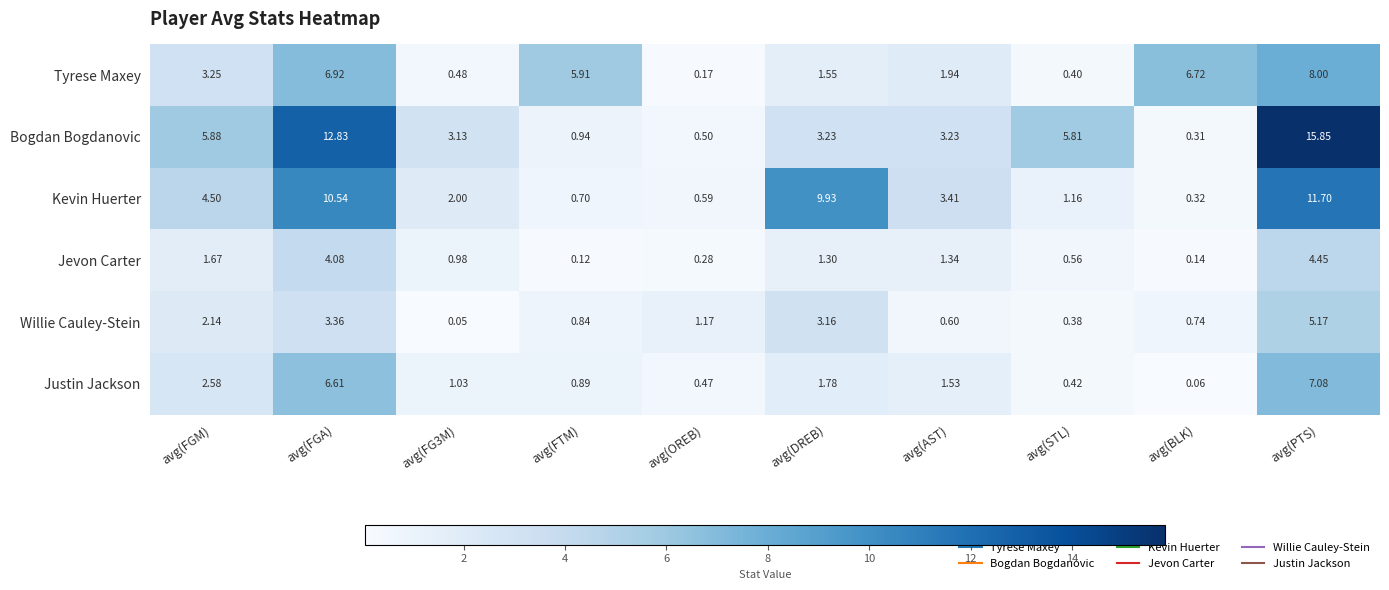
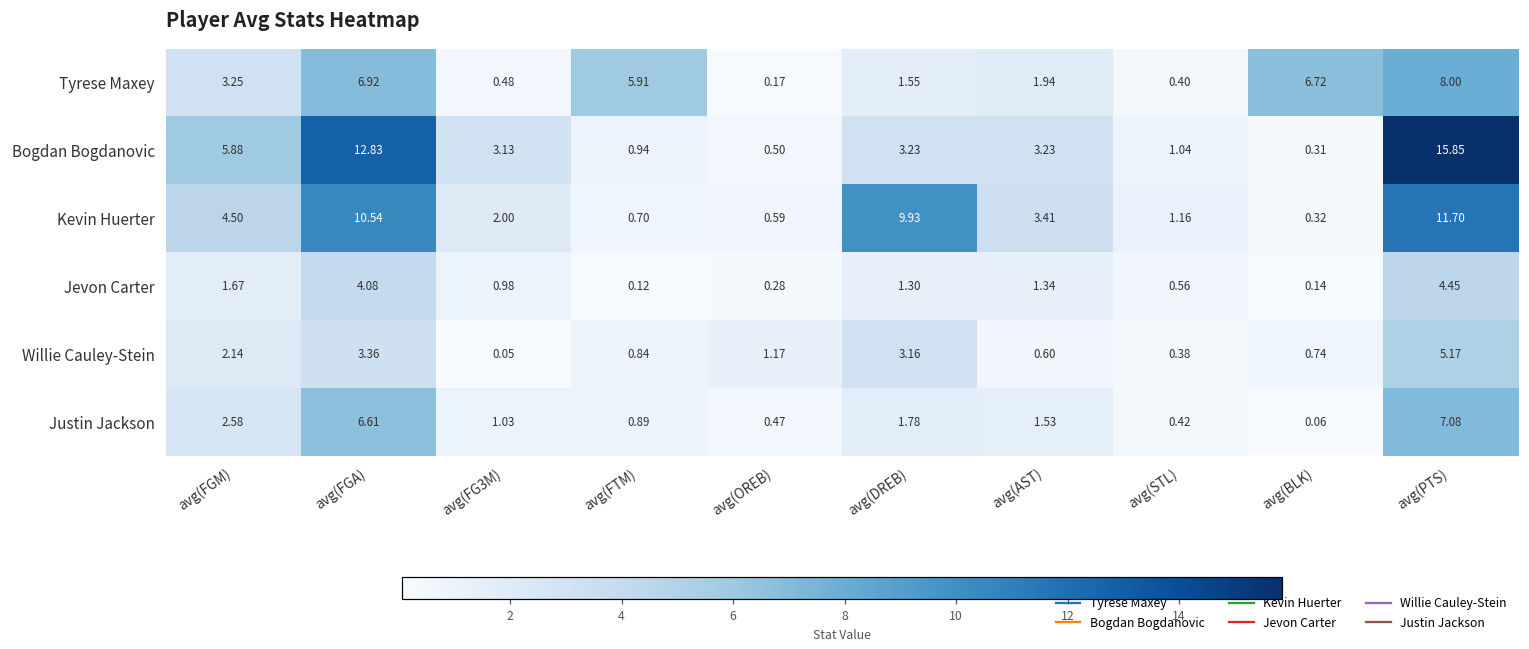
  {
    "Tyrese Maxey": {
      "avg(FGM)": 3.25,
      "avg(FGA)": 6.92,
      "avg(FG3M)": 0.48,
      "avg(FTM)": 5.91,
      "avg(OREB)": 0.17,
      "avg(DREB)": 1.55,
      "avg(AST)": 1.94,
      "avg(STL)": 0.40,
      "avg(BLK)": 6.72,
      "avg(PTS)": 8.00
    },
    "Bogdan Bogdanovic": {
      "avg(FGM)": 5.88,
      "avg(FGA)": 12.83,
      "avg(FG3M)": 3.13,
      "avg(FTM)": 0.94,
      "avg(OREB)": 0.50,
      "avg(DREB)": 3.23,
      "avg(AST)": 3.23,
-     "avg(STL)": 5.81,
+     "avg(STL)": 1.04,
      "avg(BLK)": 0.31,
      "avg(PTS)": 15.85
    },
    "Kevin Huerter": {
      "avg(FGM)": 4.50,
      "avg(FGA)": 10.54,
      "avg(FG3M)": 2.00,
      "avg(FTM)": 0.70,
      "avg(OREB)": 0.59,
      "avg(DREB)": 9.93,
      "avg(AST)": 3.41,
      "avg(STL)": 1.16,
      "avg(BLK)": 0.32,
      "avg(PTS)": 11.70
    },
    "Jevon Carter": {
      "avg(FGM)": 1.67,
      "avg(FGA)": 4.08,
      "avg(FG3M)": 0.98,
      "avg(FTM)": 0.12,
      "avg(OREB)": 0.28,
      "avg(DREB)": 1.30,
      "avg(AST)": 1.34,
      "avg(STL)": 0.56,
      "avg(BLK)": 0.14,
      "avg(PTS)": 4.45
    },
    "Willie Cauley-Stein": {
      "avg(FGM)": 2.14,
      "avg(FGA)": 3.36,
      "avg(FG3M)": 0.05,
      "avg(FTM)": 0.84,
      "avg(OREB)": 1.17,
      "avg(DREB)": 3.16,
      "avg(AST)": 0.60,
      "avg(STL)": 0.38,
      "avg(BLK)": 0.74,
      "avg(PTS)": 5.17
    },
    "Justin Jackson": {
      "avg(FGM)": 2.58,
      "avg(FGA)": 6.61,
      "avg(FG3M)": 1.03,
      "avg(FTM)": 0.89,
      "avg(OREB)": 0.47,
      "avg(DREB)": 1.78,
      "avg(AST)": 1.53,
      "avg(STL)": 0.42,
      "avg(BLK)": 0.06,
      "avg(PTS)": 7.08
    }
  }
